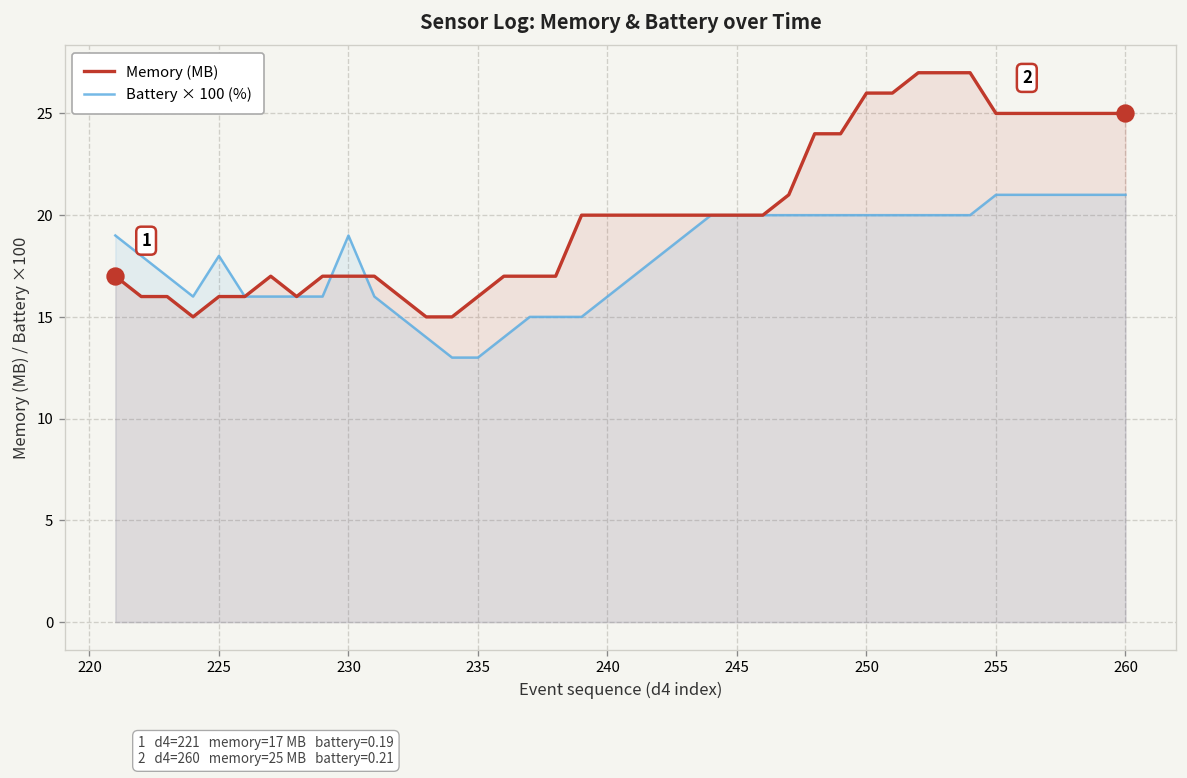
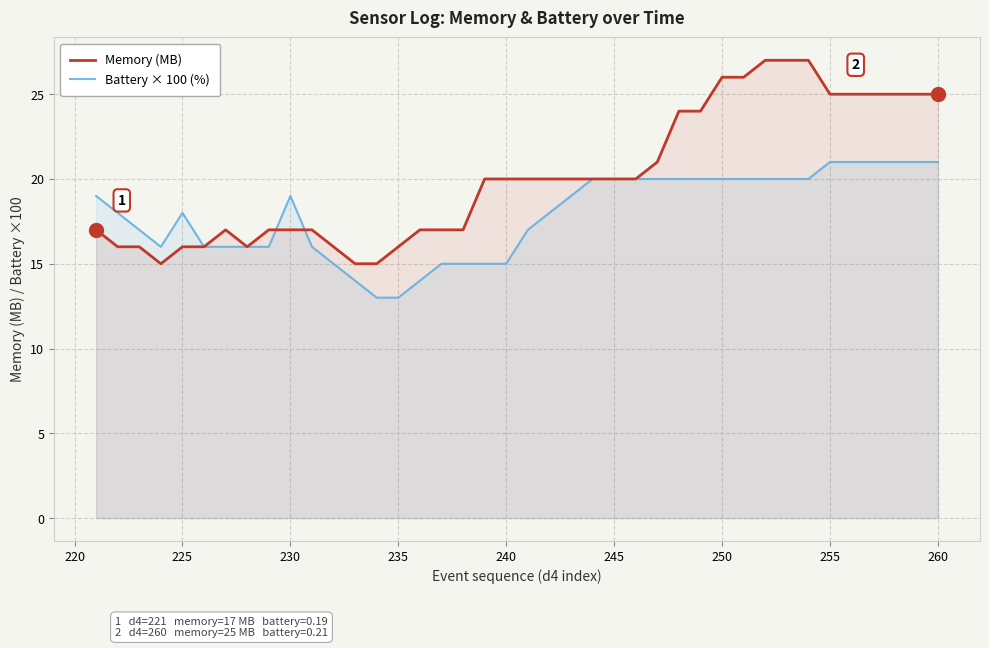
  {
    "Battery × 100 (%)": {
      "225": 18.0,
      "230": 19.0,
      "235": 13.0,
-     "240": 16.0,
+     "240": 15.0,
      "250": 20.0,
      "255": 21.0,
      "260": 21.0
    }
  }
